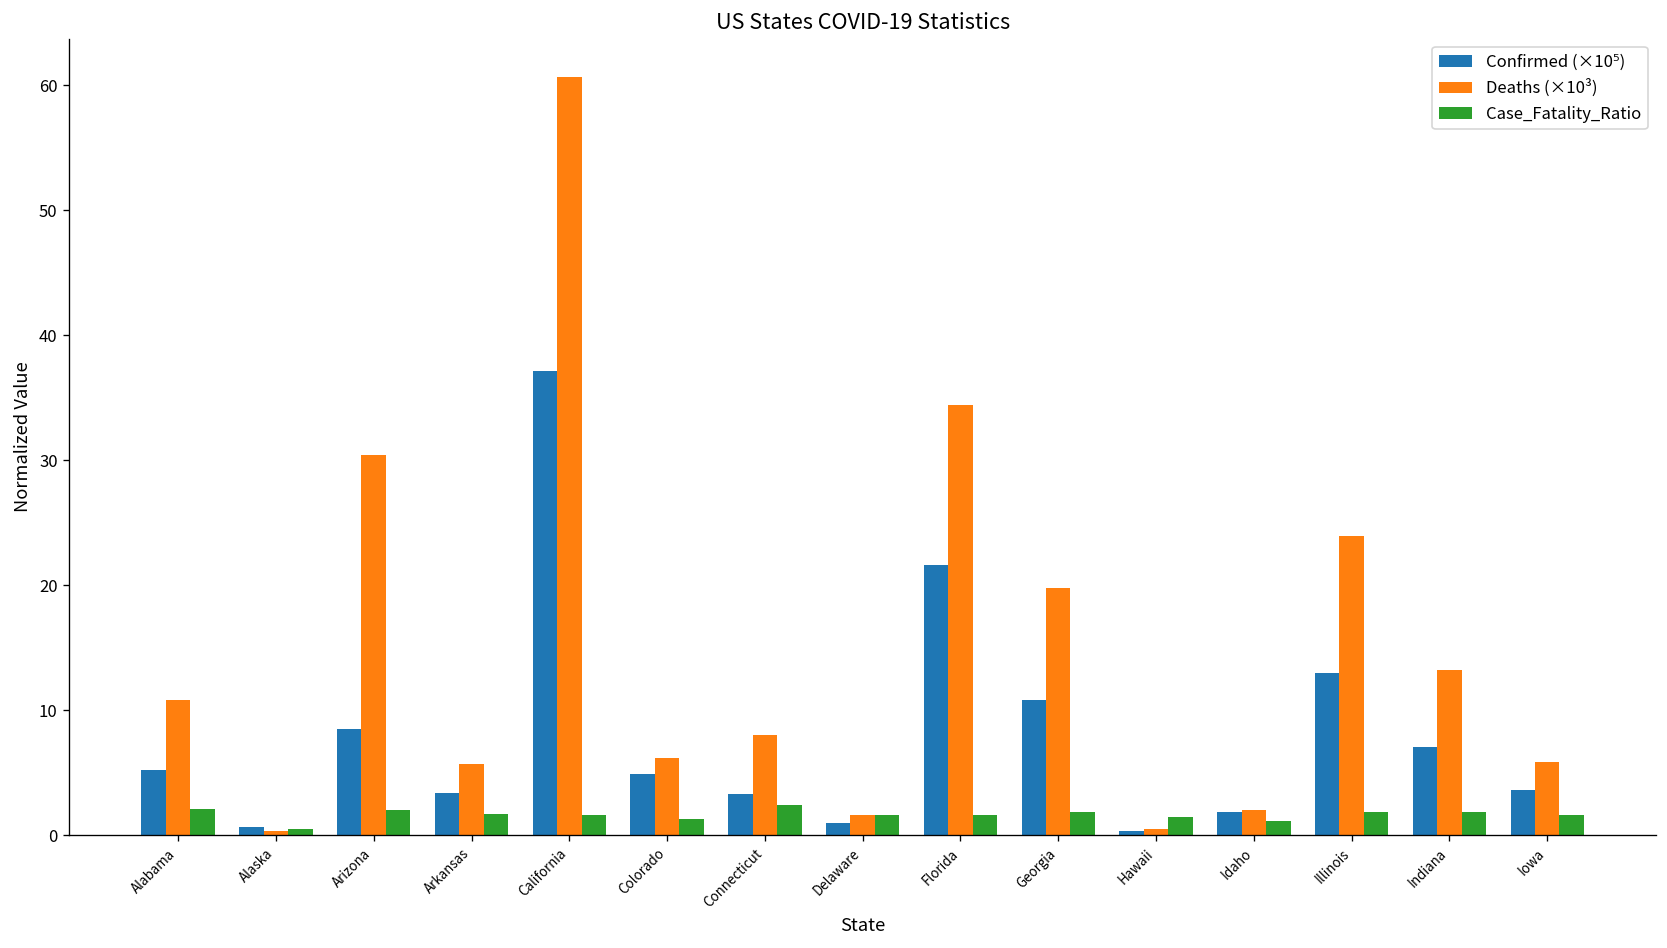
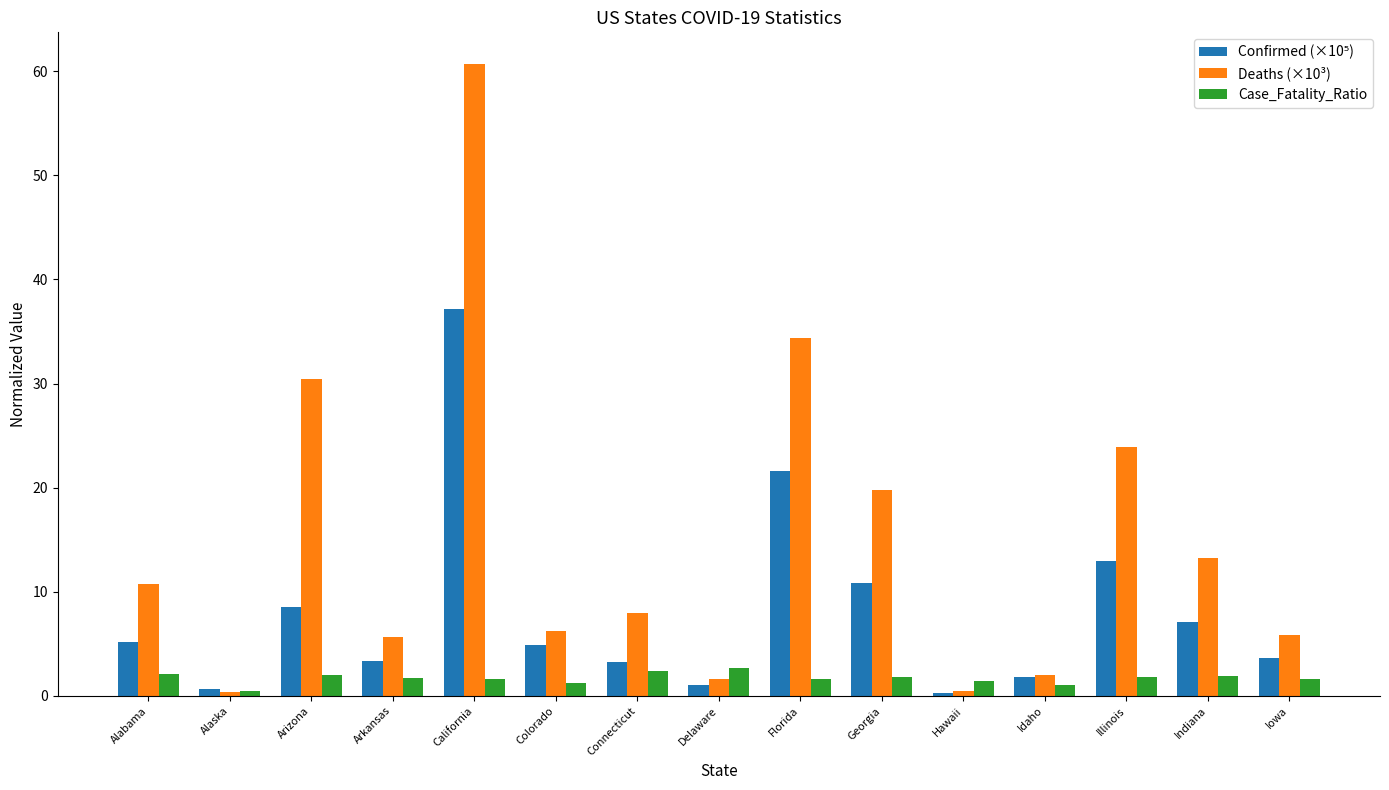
  {
    "Confirmed (×10⁵)": {
      "Alabama": 5.2,
      "Alaska": 0.7,
      "Arizona": 8.5,
      "Arkansas": 3.3,
      "California": 37.2,
      "Colorado": 4.9,
      "Connecticut": 3.3,
      "Delaware": 1.0,
      "Florida": 21.6,
      "Georgia": 10.8,
      "Hawaii": 0.3,
      "Idaho": 1.8,
      "Illinois": 13.0,
      "Indiana": 7.1,
      "Iowa": 3.6
    },
    "Deaths (×10³)": {
      "Alabama": 10.8,
      "Alaska": 0.3,
      "Arizona": 30.4,
      "Arkansas": 5.7,
      "California": 60.7,
      "Colorado": 6.2,
      "Connecticut": 8.0,
      "Delaware": 1.6,
      "Florida": 34.4,
      "Georgia": 19.8,
      "Hawaii": 0.5,
      "Idaho": 2.0,
      "Illinois": 23.9,
      "Indiana": 13.2,
      "Iowa": 5.9
    },
    "Case_Fatality_Ratio": {
      "Alabama": 2.1,
      "Alaska": 0.5,
      "Arizona": 2.0,
      "Arkansas": 1.7,
      "California": 1.6,
      "Colorado": 1.3,
      "Connecticut": 2.4,
-     "Delaware": 1.6,
+     "Delaware": 2.7,
      "Florida": 1.6,
      "Georgia": 1.8,
      "Hawaii": 1.5,
      "Idaho": 1.1,
      "Illinois": 1.8,
      "Indiana": 1.9,
      "Iowa": 1.6
    }
  }
